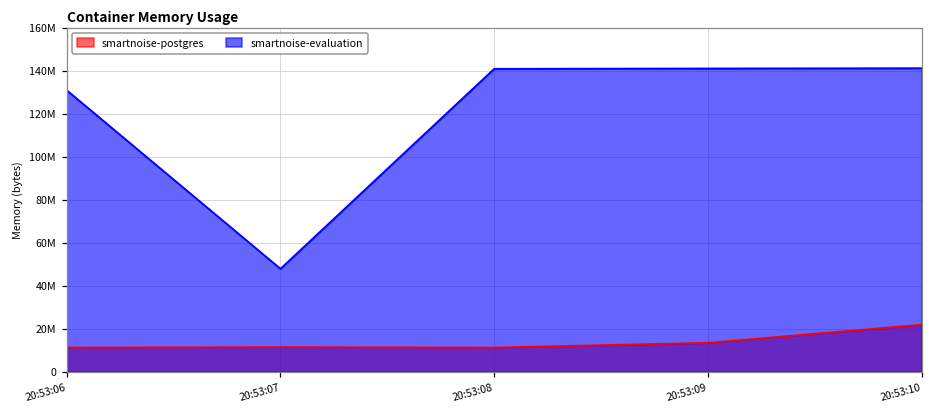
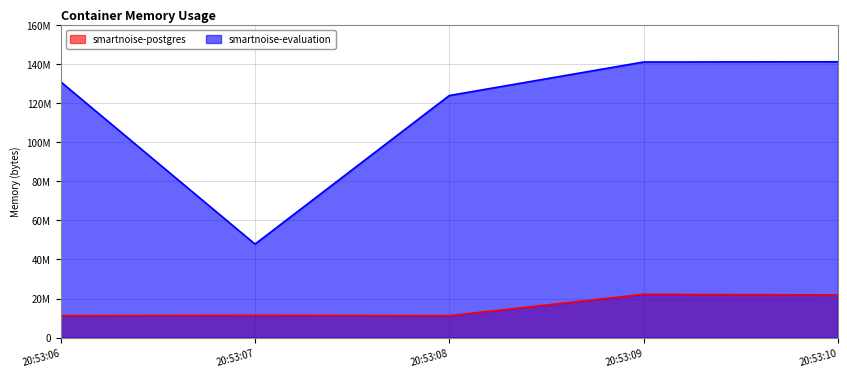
  {
    "smartnoise-postgres": {
      "20:53:06": 11000000,
      "20:53:07": 11000000,
      "20:53:08": 11000000,
-     "20:53:09": 13000000,
+     "20:53:09": 22000000,
      "20:53:10": 22000000
    },
    "smartnoise-evaluation": {
      "20:53:06": 131000000,
      "20:53:07": 48000000,
-     "20:53:08": 141000000,
+     "20:53:08": 124000000,
      "20:53:09": 141000000,
      "20:53:10": 141000000
    }
  }
